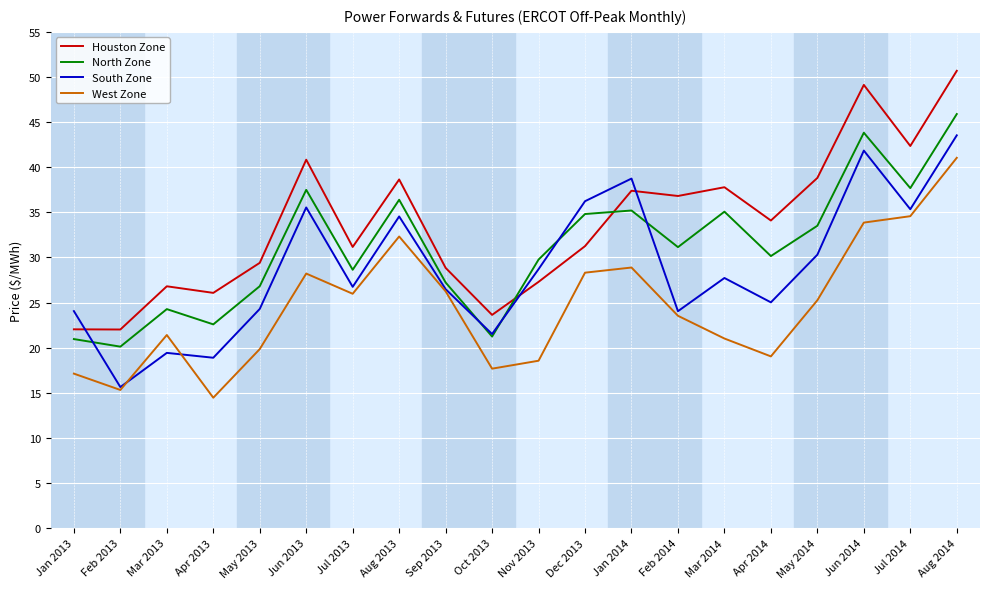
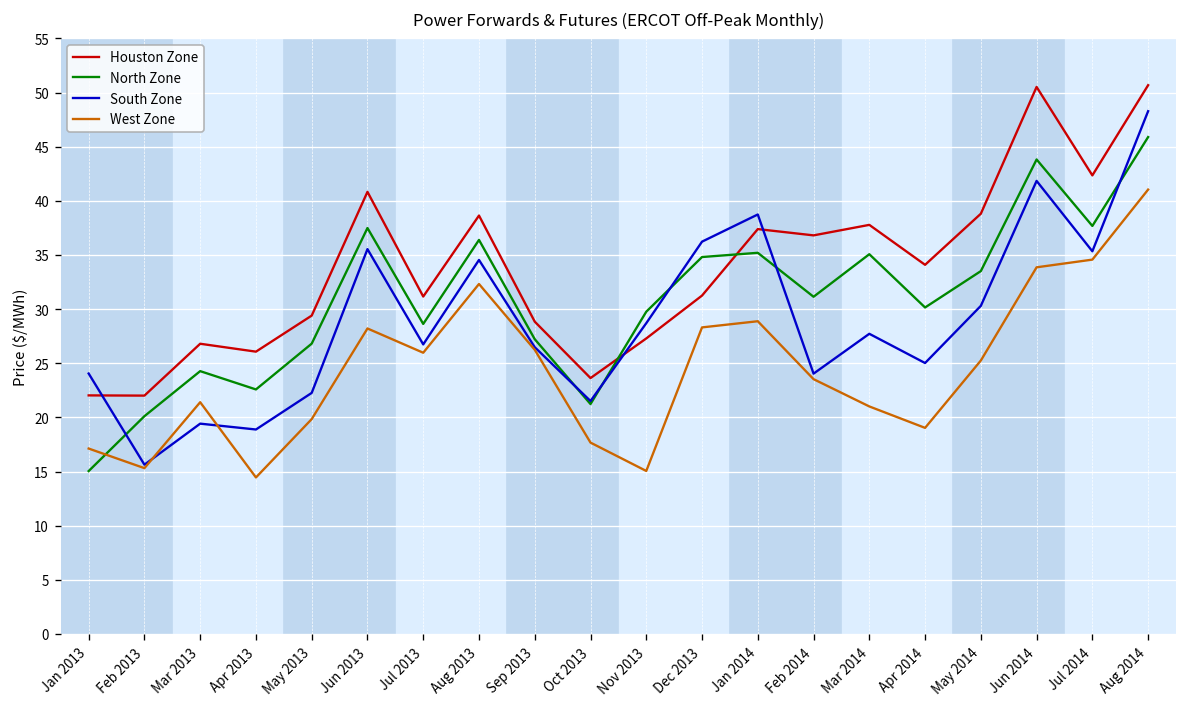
  {
    "Houston Zone": {
      "Jan 2013": 22,
      "Feb 2013": 22,
      "Mar 2013": 27,
      "Apr 2013": 26,
      "May 2013": 29,
      "Jun 2013": 41,
      "Jul 2013": 31,
      "Aug 2013": 39,
      "Sep 2013": 29,
      "Oct 2013": 24,
      "Nov 2013": 27,
      "Dec 2013": 31,
      "Jan 2014": 37,
      "Feb 2014": 37,
      "Mar 2014": 38,
      "Apr 2014": 34,
      "May 2014": 39,
-     "Jun 2014": 49,
+     "Jun 2014": 51,
      "Jul 2014": 42,
      "Aug 2014": 51
    },
    "North Zone": {
-     "Jan 2013": 21,
+     "Jan 2013": 15,
      "Feb 2013": 20,
      "Mar 2013": 24,
      "Apr 2013": 23,
      "May 2013": 27,
      "Jun 2013": 37,
      "Jul 2013": 29,
      "Aug 2013": 36,
      "Sep 2013": 27,
      "Nov 2013": 30,
      "Dec 2013": 35,
      "Jan 2014": 35,
      "Feb 2014": 31,
      "Mar 2014": 35,
      "Apr 2014": 30,
      "May 2014": 34,
      "Jun 2014": 44,
      "Jul 2014": 38,
      "Aug 2014": 46
    },
    "South Zone": {
      "Jan 2013": 24,
      "Feb 2013": 16,
      "Mar 2013": 19,
      "Apr 2013": 19,
-     "May 2013": 24,
+     "May 2013": 22,
      "Jun 2013": 36,
      "Jul 2013": 27,
      "Aug 2013": 35,
      "Nov 2013": 29,
      "Dec 2013": 36,
      "Jan 2014": 39,
      "Feb 2014": 24,
      "Mar 2014": 28,
      "Apr 2014": 25,
      "May 2014": 30,
      "Jun 2014": 42,
      "Jul 2014": 35,
-     "Aug 2014": 44
+     "Aug 2014": 48
    },
    "West Zone": {
      "Jan 2013": 17,
      "Feb 2013": 15,
      "Mar 2013": 21,
      "Apr 2013": 14,
      "May 2013": 20,
      "Jun 2013": 28,
      "Jul 2013": 26,
      "Aug 2013": 32,
      "Oct 2013": 18,
-     "Nov 2013": 19,
+     "Nov 2013": 15,
      "Dec 2013": 28,
      "Jan 2014": 29,
      "Feb 2014": 24,
      "Mar 2014": 21,
      "Apr 2014": 19,
      "May 2014": 25,
      "Jun 2014": 34,
      "Jul 2014": 35,
      "Aug 2014": 41
    }
  }
